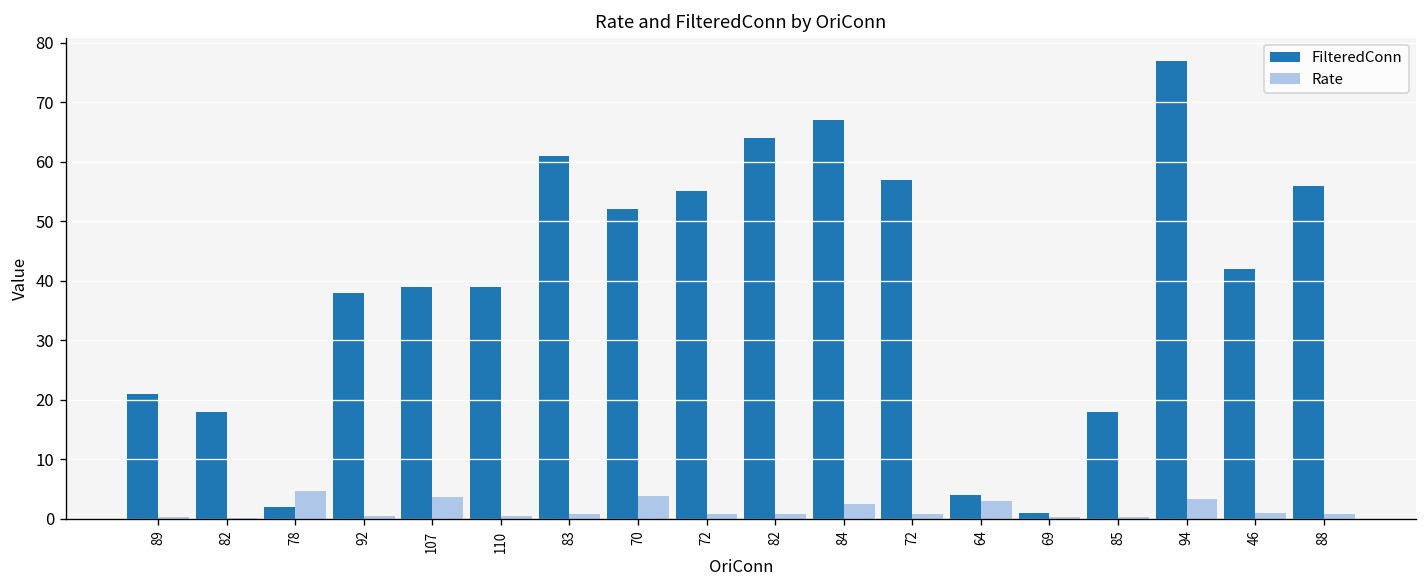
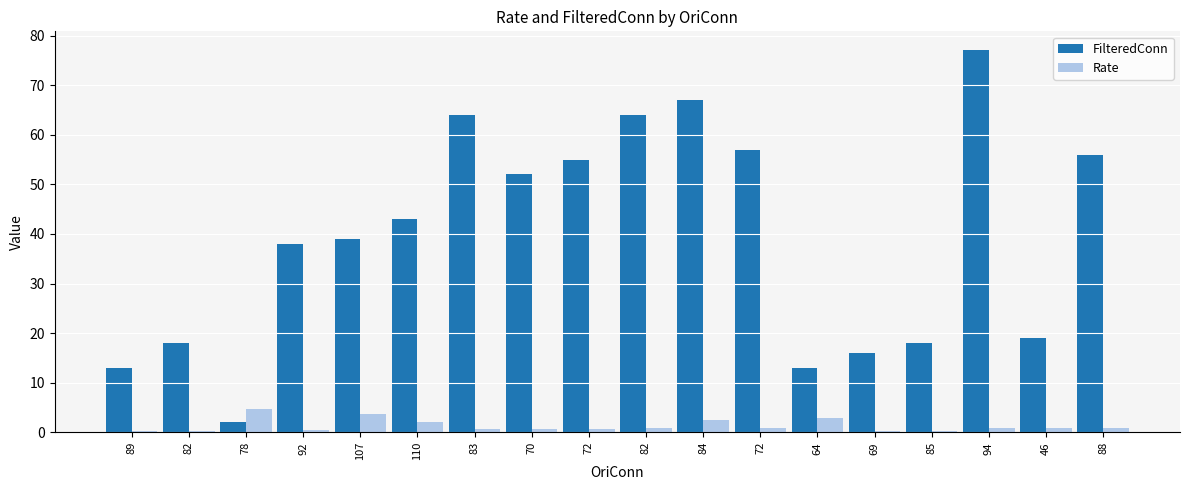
  {
    "FilteredConn": {
-     "89": 21,
+     "89": 13,
      "78": 2,
      "92": 38,
      "107": 39,
-     "110": 39,
-     "83": 61,
+     "110": 43,
+     "83": 64,
      "70": 52,
      "84": 67,
-     "64": 4,
-     "69": 1,
+     "64": 13,
+     "69": 16,
      "85": 18,
      "94": 77,
-     "46": 42,
+     "46": 19,
      "88": 56
    },
    "Rate": {
      "78": 5,
      "107": 4,
-     "110": 0,
+     "110": 2,
      "83": 1,
-     "70": 4,
+     "70": 1,
      "84": 2,
      "64": 3,
-     "94": 3,
+     "94": 1,
      "46": 1,
      "88": 1
    }
  }
